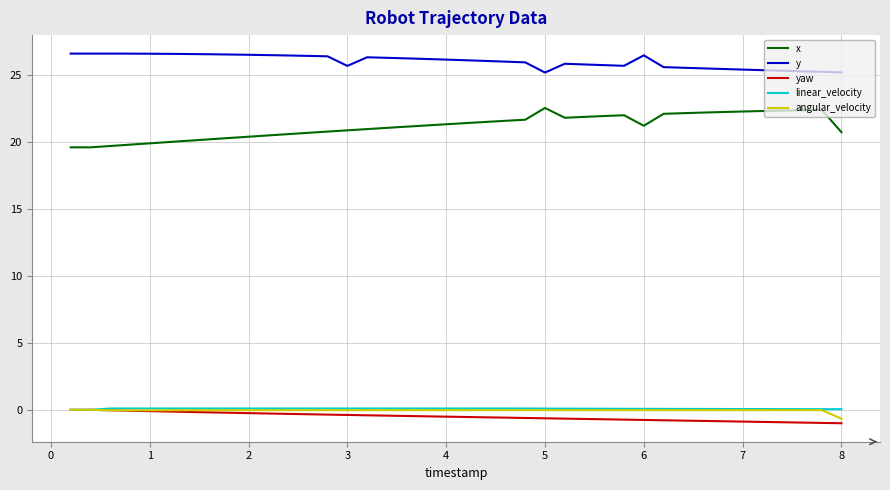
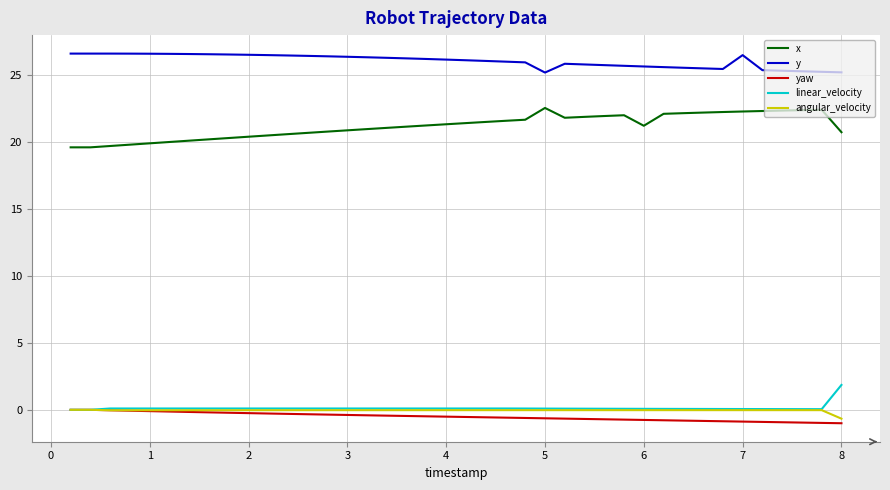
  {
    "x": {
      "1": 19.9,
      "2": 20.4,
      "3": 20.9,
      "4": 21.3,
      "5": 22.5,
      "6": 21.2,
      "7": 22.3,
      "8": 20.7
    },
    "y": {
      "1": 26.6,
      "2": 26.5,
-     "3": 25.7,
+     "3": 26.4,
      "4": 26.2,
      "5": 25.2,
-     "6": 26.5,
-     "7": 25.4
+     "6": 25.6,
+     "7": 26.5
    },
    "yaw": {
      "2": -0.2,
      "3": -0.4,
      "4": -0.5,
      "5": -0.6,
      "6": -0.8,
      "7": -0.9,
      "8": -1.0
    },
    "linear_velocity": {
-     "8": 0.0
+     "8": 1.9
    },
    "angular_velocity": {
      "8": -0.7
    }
  }
